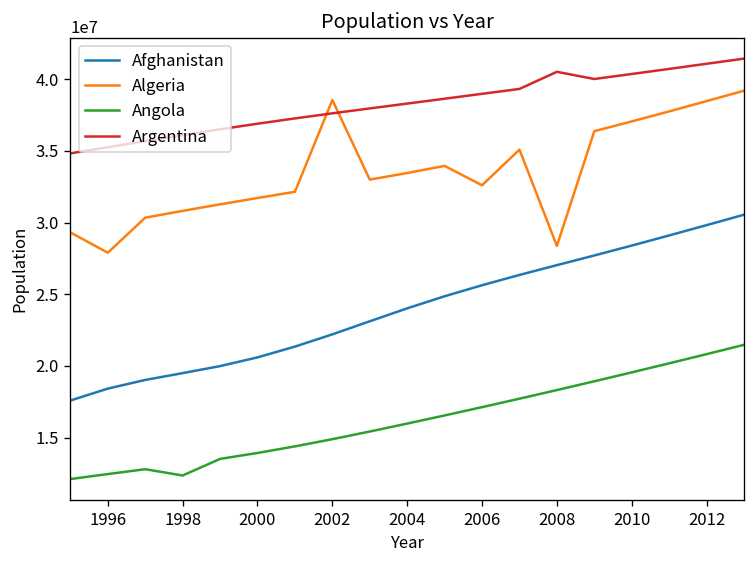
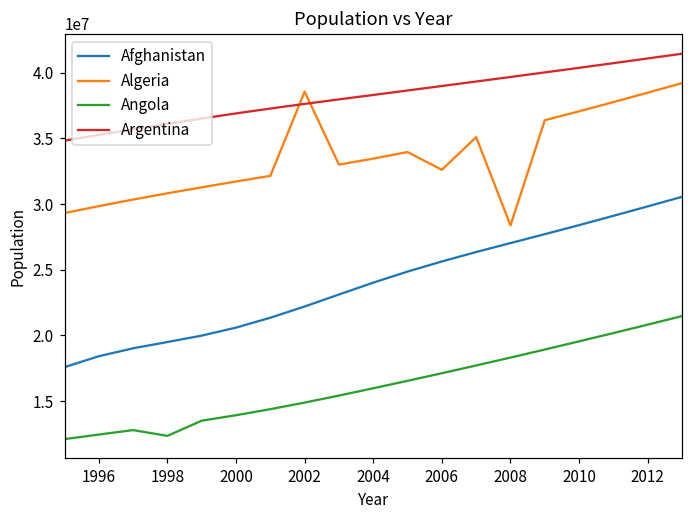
  {
    "Afghanistan": {
      "1996": 18400000,
      "1998": 19500000,
      "2000": 20600000,
      "2002": 22200000,
      "2004": 24000000,
      "2006": 25600000,
      "2008": 27000000,
      "2010": 28400000,
      "2012": 29800000
    },
    "Algeria": {
-     "1996": 27900000,
+     "1996": 29800000,
      "1998": 30800000,
      "2000": 31700000,
      "2002": 38600000,
      "2004": 33500000,
      "2006": 32600000,
      "2008": 28400000,
      "2010": 37100000,
      "2012": 38500000
    },
    "Angola": {
      "1996": 12500000,
      "1998": 12400000,
      "2000": 13900000,
      "2002": 14900000,
      "2004": 16000000,
      "2006": 17100000,
      "2008": 18300000,
      "2010": 19500000,
      "2012": 20800000
    },
    "Argentina": {
      "2000": 36900000,
      "2002": 37600000,
      "2004": 38300000,
      "2006": 39000000,
-     "2008": 40500000,
+     "2008": 39700000,
      "2010": 40400000,
      "2012": 41100000
    }
  }
